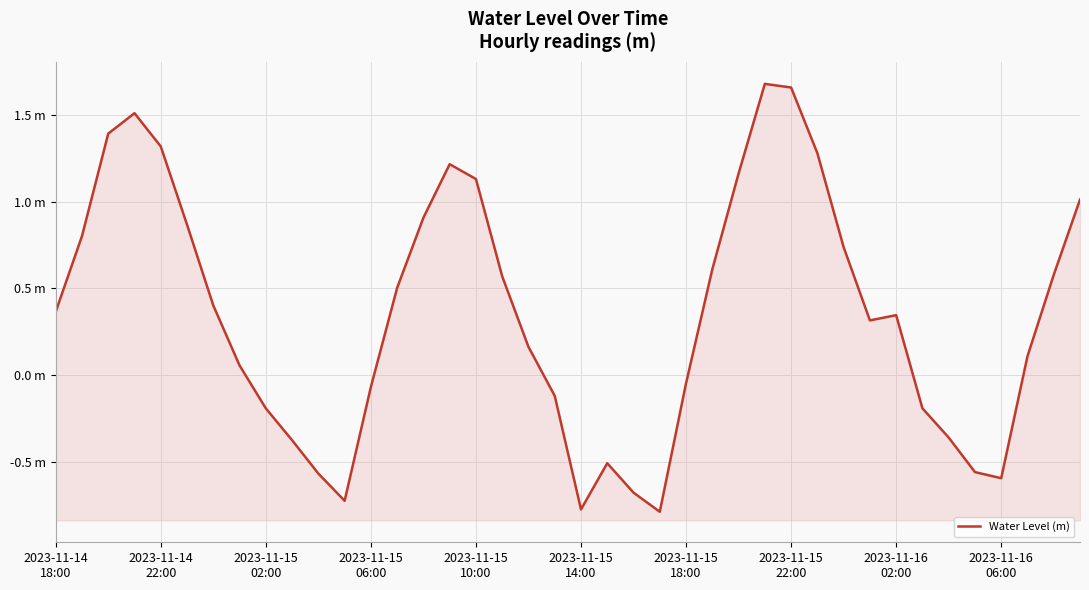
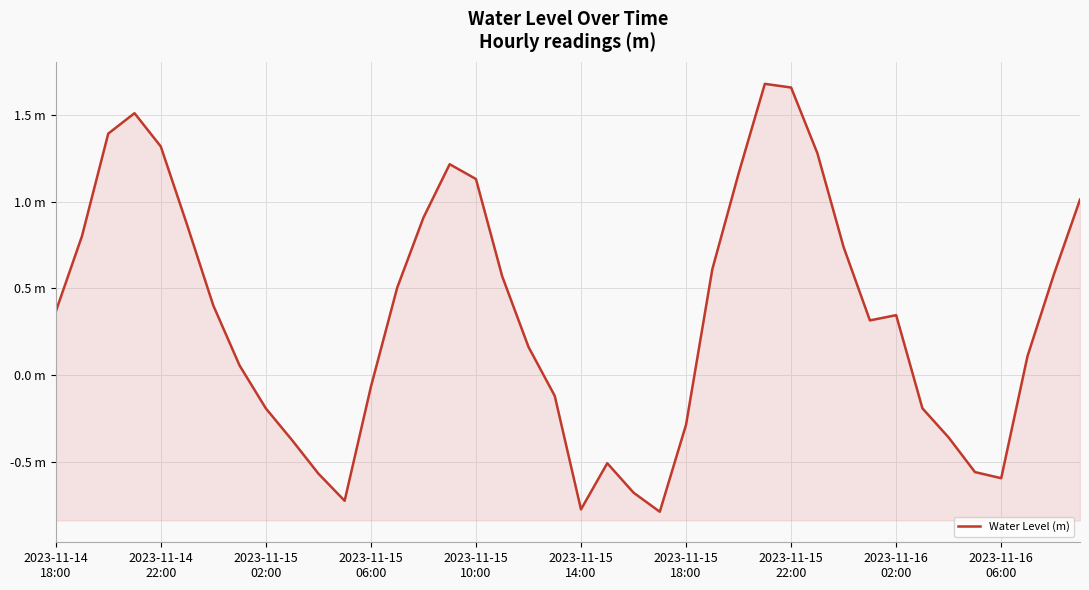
  {
    "2023-11-14 18:00": "0.37 m",
    "2023-11-14 22:00": "1.32 m",
    "2023-11-15 02:00": "-0.19 m",
    "2023-11-15 06:00": "-0.07 m",
    "2023-11-15 10:00": "1.13 m",
    "2023-11-15 14:00": "-0.77 m",
-   "2023-11-15 18:00": "-0.05 m",
+   "2023-11-15 18:00": "-0.28 m",
    "2023-11-15 22:00": "1.66 m",
    "2023-11-16 02:00": "0.35 m",
    "2023-11-16 06:00": "-0.59 m"
  }
